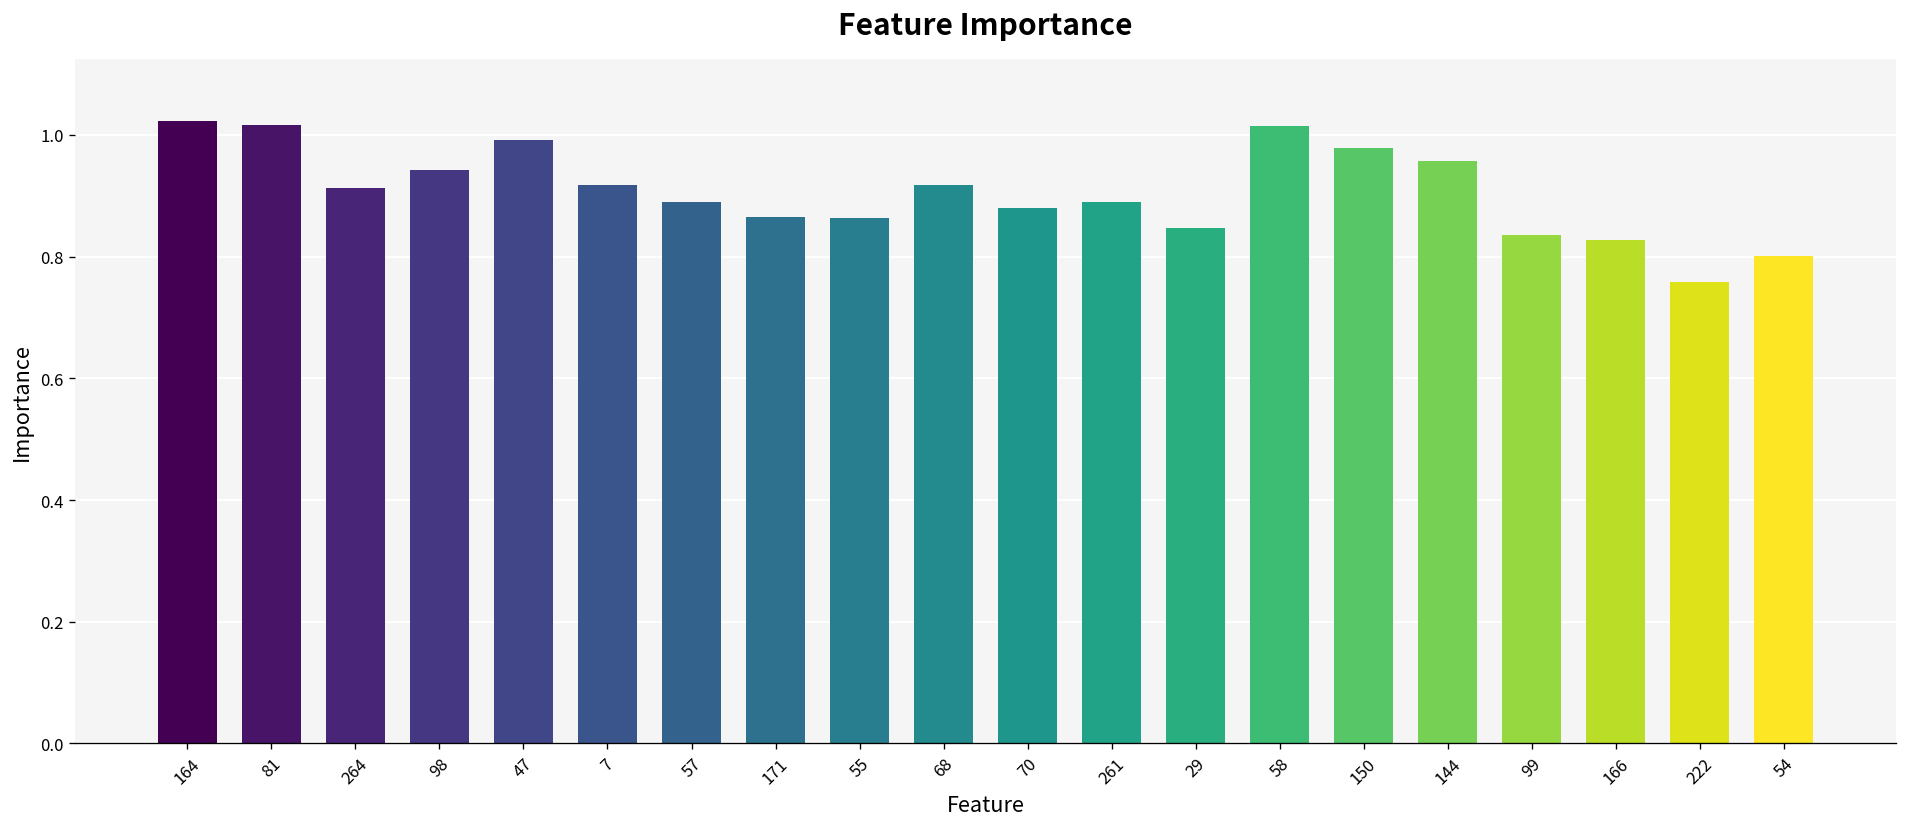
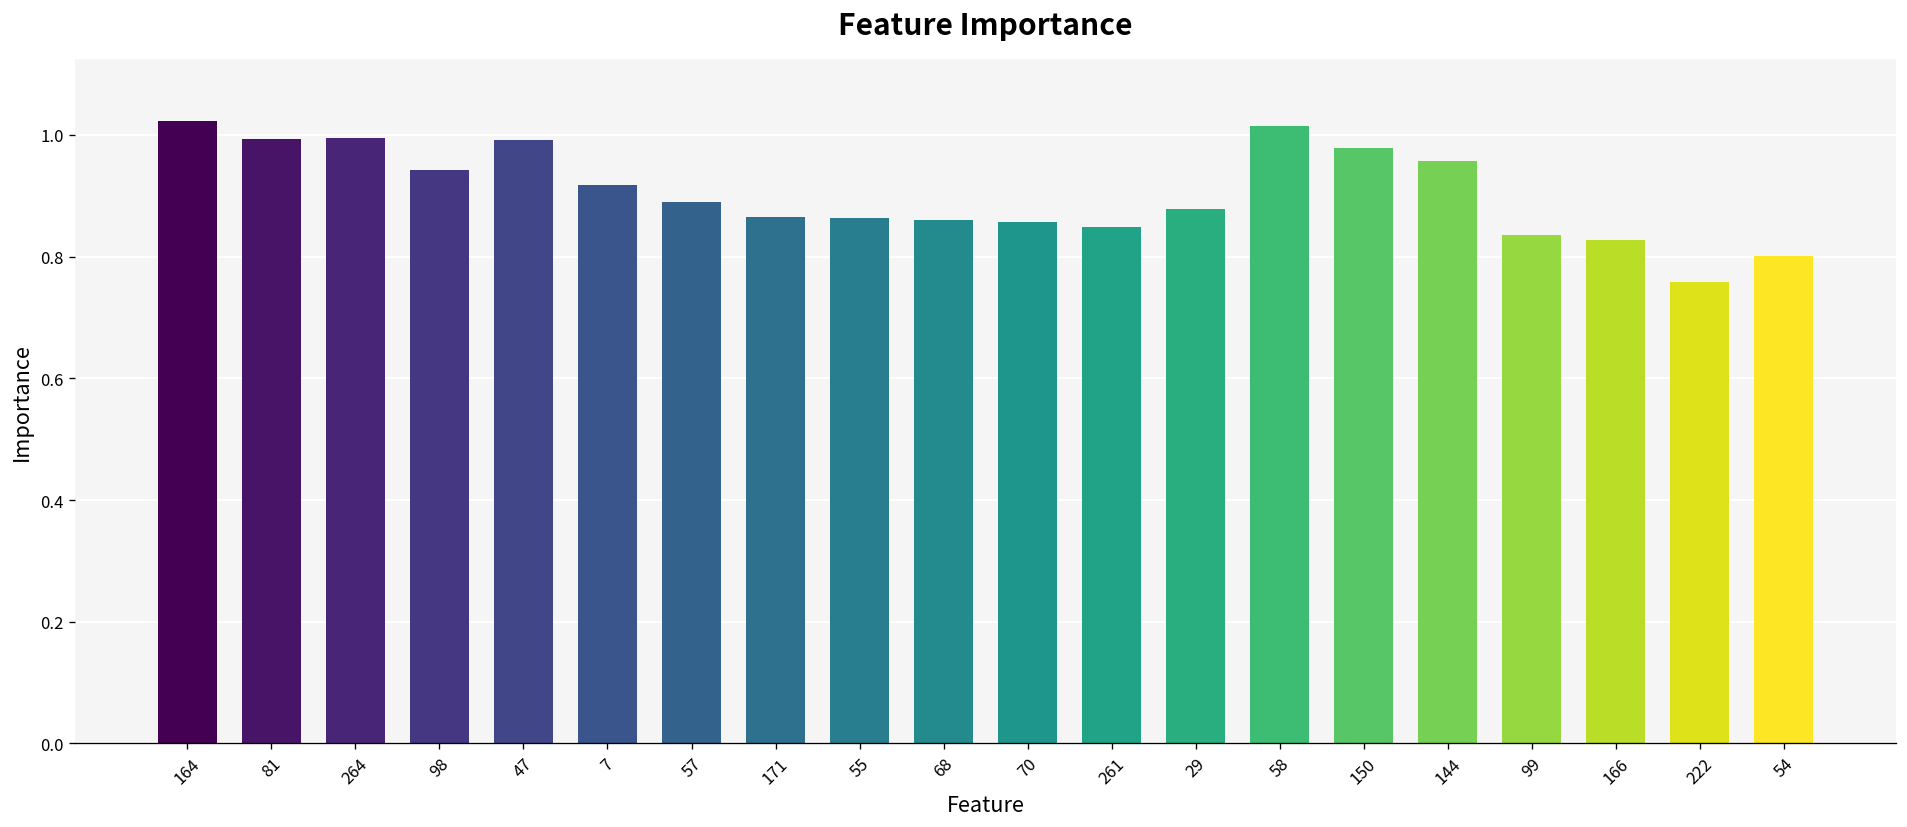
  {
    "164": 1.02,
-   "81": 1.02,
-   "264": 0.91,
+   "81": 0.99,
+   "264": 0.99,
    "98": 0.94,
    "47": 0.99,
    "7": 0.92,
    "57": 0.89,
    "171": 0.87,
    "55": 0.86,
-   "68": 0.92,
-   "70": 0.88,
-   "261": 0.89,
-   "29": 0.85,
+   "68": 0.86,
+   "70": 0.86,
+   "261": 0.85,
+   "29": 0.88,
    "58": 1.01,
    "150": 0.98,
    "144": 0.96,
    "99": 0.84,
    "166": 0.83,
    "222": 0.76,
    "54": 0.80
  }
